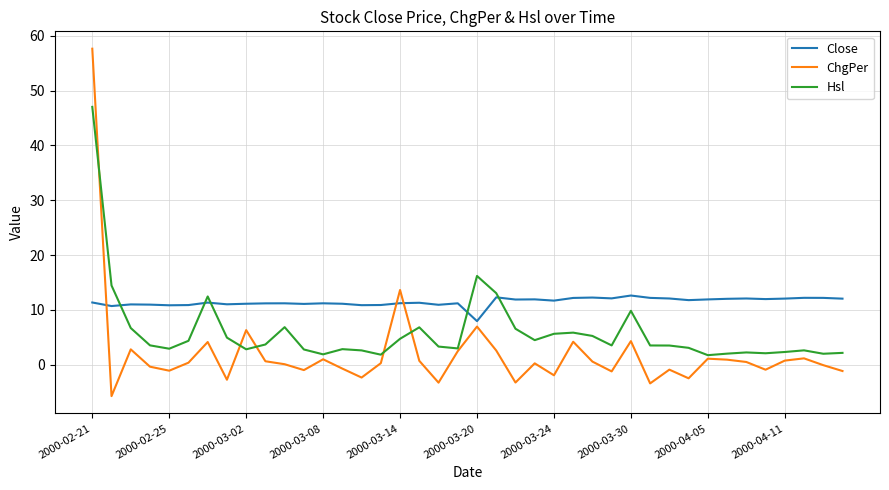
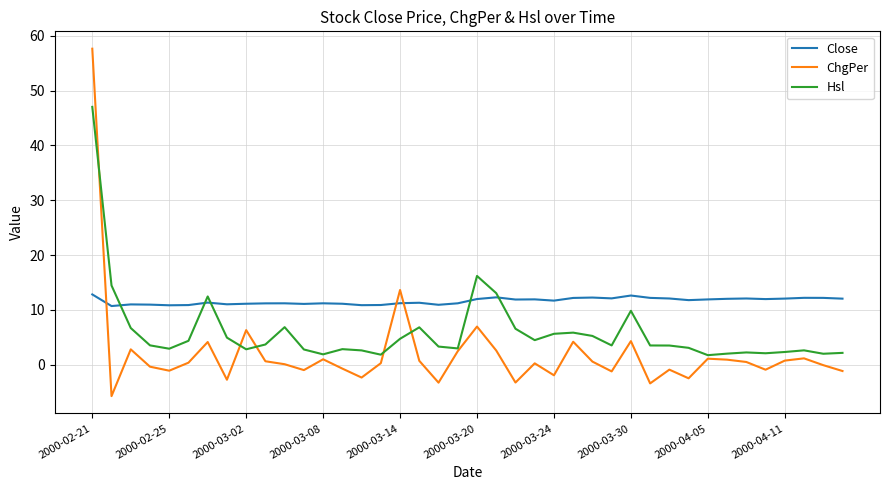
  {
    "Close": {
-     "2000-02-21": 11,
+     "2000-02-21": 13,
      "2000-02-25": 11,
      "2000-03-02": 11,
      "2000-03-08": 11,
      "2000-03-14": 11,
-     "2000-03-20": 8,
+     "2000-03-20": 12,
      "2000-03-24": 12,
      "2000-03-30": 13,
      "2000-04-05": 12,
      "2000-04-11": 12
    },
    "ChgPer": {
      "2000-02-21": 58,
      "2000-02-25": -1,
      "2000-03-02": 6,
      "2000-03-08": 1,
      "2000-03-14": 14,
      "2000-03-20": 7,
      "2000-03-24": -2,
      "2000-03-30": 4,
      "2000-04-05": 1,
      "2000-04-11": 1
    },
    "Hsl": {
      "2000-02-21": 47,
      "2000-02-25": 3,
      "2000-03-02": 3,
      "2000-03-08": 2,
      "2000-03-14": 5,
      "2000-03-20": 16,
      "2000-03-24": 6,
      "2000-03-30": 10,
      "2000-04-05": 2,
      "2000-04-11": 2
    }
  }
